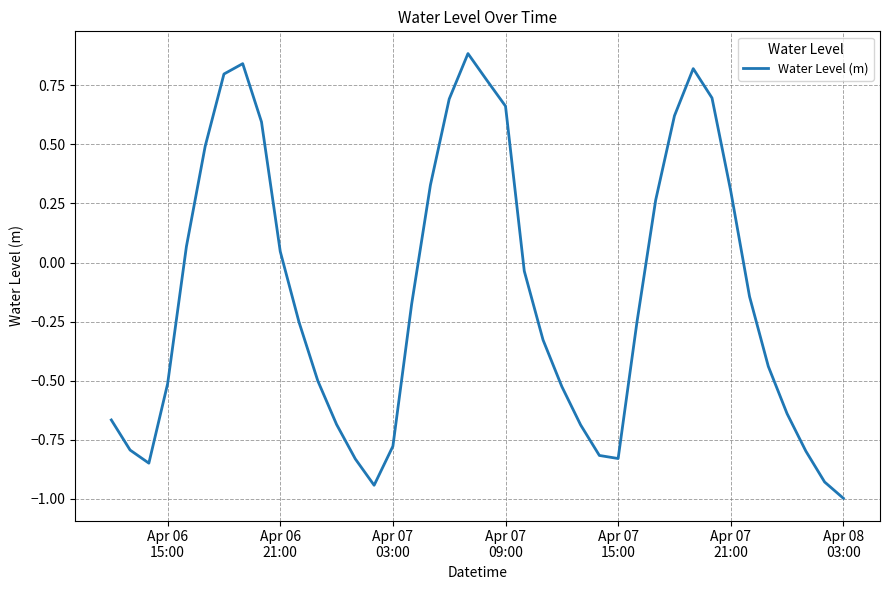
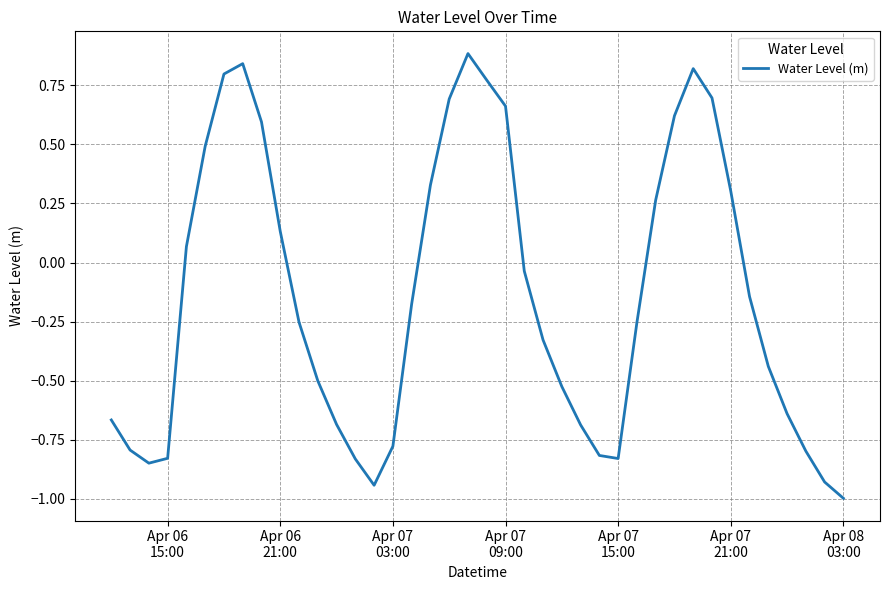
  {
-   "Apr 06 15:00": -0.51,
-   "Apr 06 21:00": 0.05,
+   "Apr 06 15:00": -0.83,
+   "Apr 06 21:00": 0.13,
    "Apr 07 03:00": -0.78,
    "Apr 07 09:00": 0.66,
    "Apr 07 15:00": -0.83,
    "Apr 07 21:00": 0.30,
    "Apr 08 03:00": -1.00
  }
